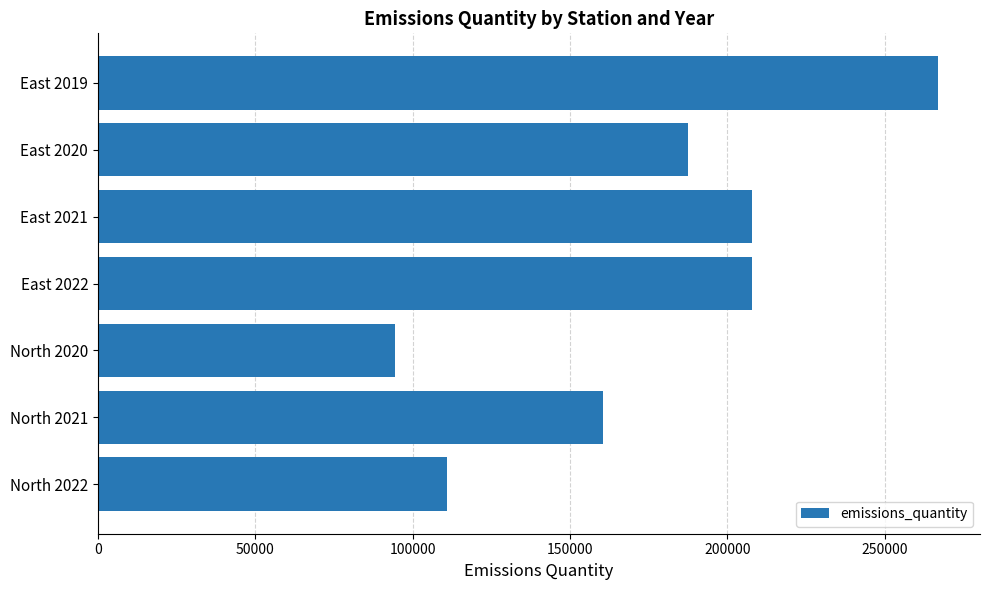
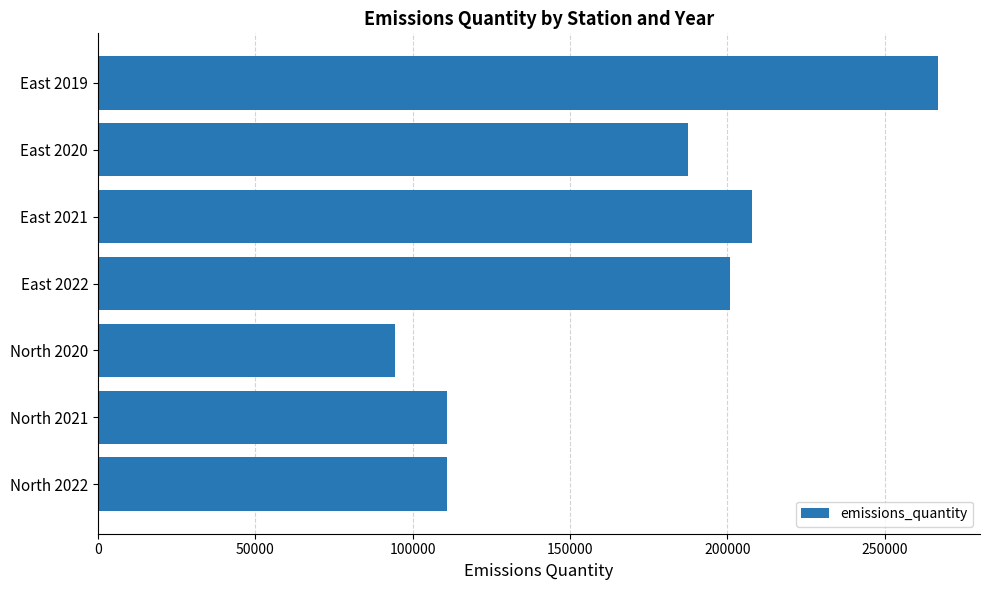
  {
    "East 2019": 267000,
    "East 2020": 188000,
    "East 2021": 208000,
-   "East 2022": 208000,
+   "East 2022": 201000,
    "North 2020": 94000,
-   "North 2021": 160000,
+   "North 2021": 111000,
    "North 2022": 111000
  }
